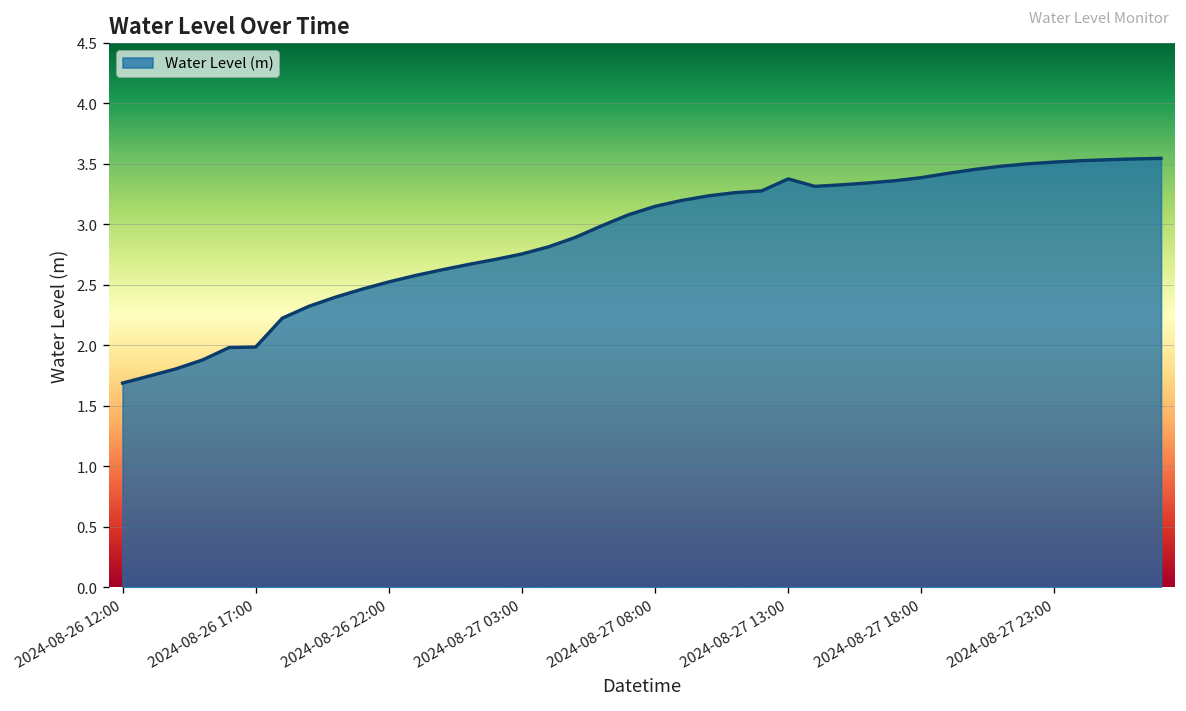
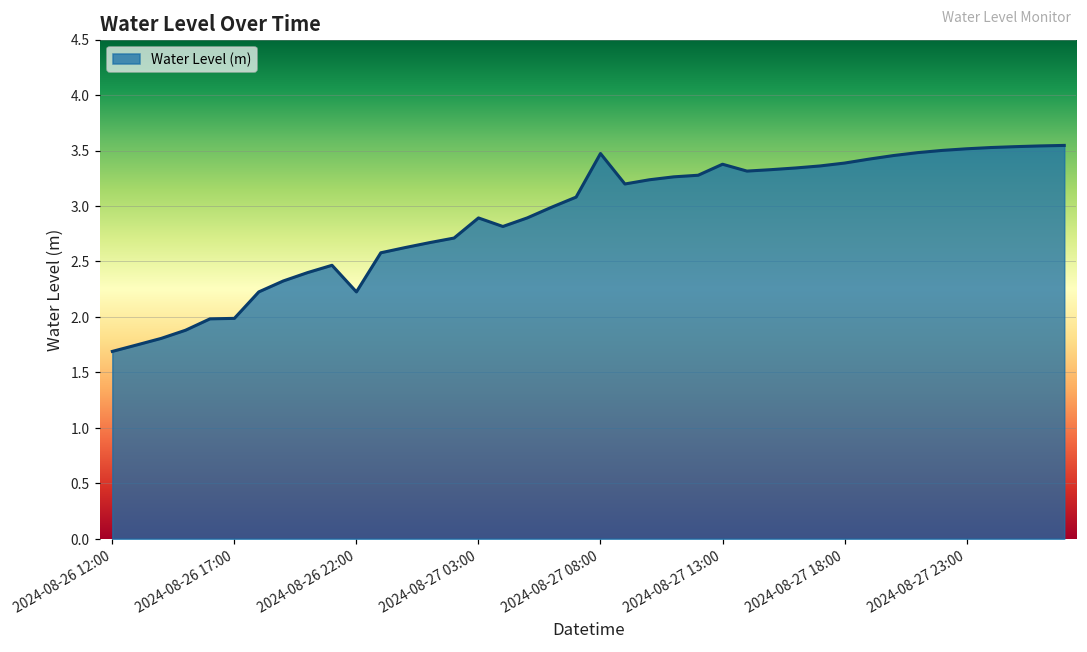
  {
    "2024-08-26 12:00": 1.69,
    "2024-08-26 17:00": 1.99,
-   "2024-08-26 22:00": 2.53,
-   "2024-08-27 03:00": 2.76,
-   "2024-08-27 08:00": 3.15,
+   "2024-08-26 22:00": 2.23,
+   "2024-08-27 03:00": 2.89,
+   "2024-08-27 08:00": 3.47,
    "2024-08-27 13:00": 3.38,
    "2024-08-27 18:00": 3.39,
    "2024-08-27 23:00": 3.52
  }
